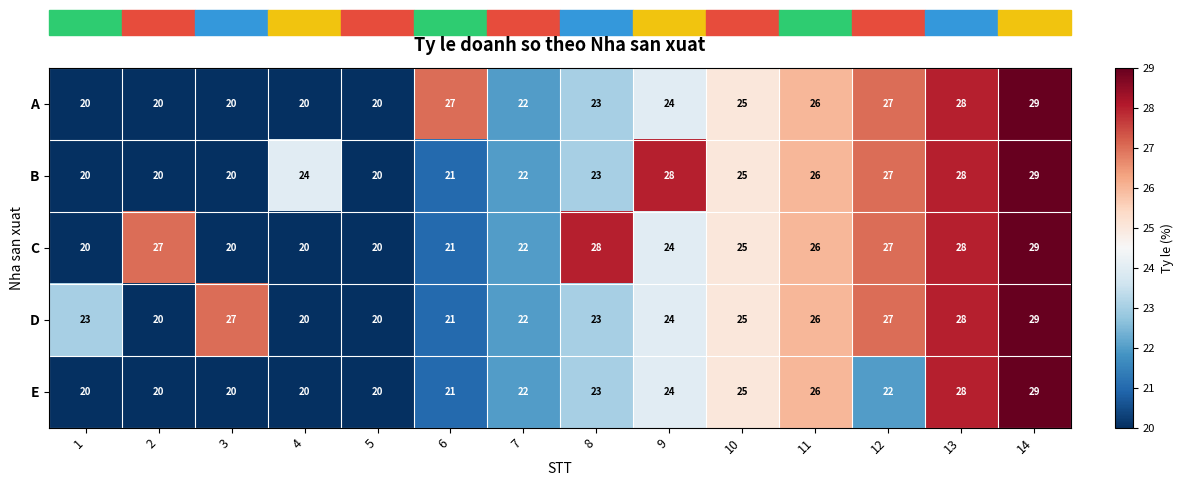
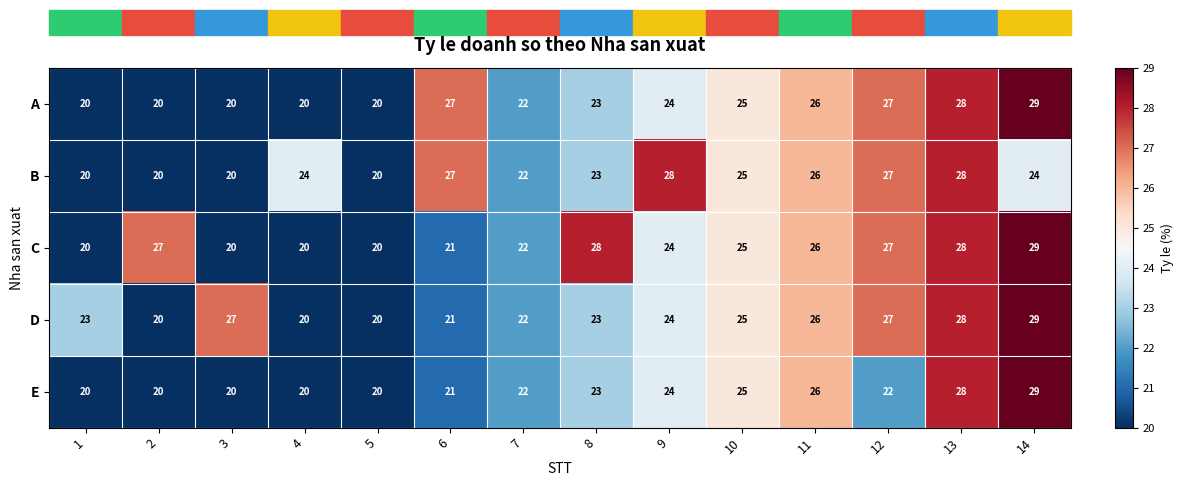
  {
    "A": {
      "1": 20,
      "2": 20,
      "3": 20,
      "4": 20,
      "5": 20,
      "6": 27,
      "7": 22,
      "8": 23,
      "9": 24,
      "10": 25,
      "11": 26,
      "12": 27,
      "13": 28,
      "14": 29
    },
    "B": {
      "1": 20,
      "2": 20,
      "3": 20,
      "4": 24,
      "5": 20,
-     "6": 21,
+     "6": 27,
      "7": 22,
      "8": 23,
      "9": 28,
      "10": 25,
      "11": 26,
      "12": 27,
      "13": 28,
-     "14": 29
+     "14": 24
    },
    "C": {
      "1": 20,
      "2": 27,
      "3": 20,
      "4": 20,
      "5": 20,
      "6": 21,
      "7": 22,
      "8": 28,
      "9": 24,
      "10": 25,
      "11": 26,
      "12": 27,
      "13": 28,
      "14": 29
    },
    "D": {
      "1": 23,
      "2": 20,
      "3": 27,
      "4": 20,
      "5": 20,
      "6": 21,
      "7": 22,
      "8": 23,
      "9": 24,
      "10": 25,
      "11": 26,
      "12": 27,
      "13": 28,
      "14": 29
    },
    "E": {
      "1": 20,
      "2": 20,
      "3": 20,
      "4": 20,
      "5": 20,
      "6": 21,
      "7": 22,
      "8": 23,
      "9": 24,
      "10": 25,
      "11": 26,
      "12": 22,
      "13": 28,
      "14": 29
    }
  }
